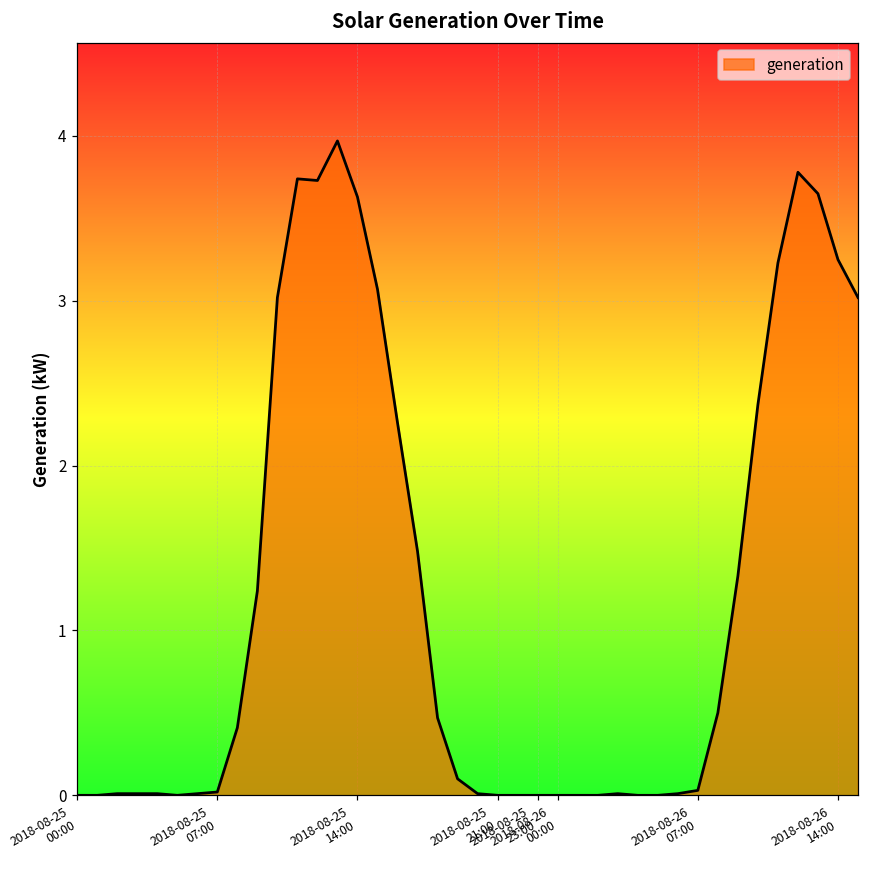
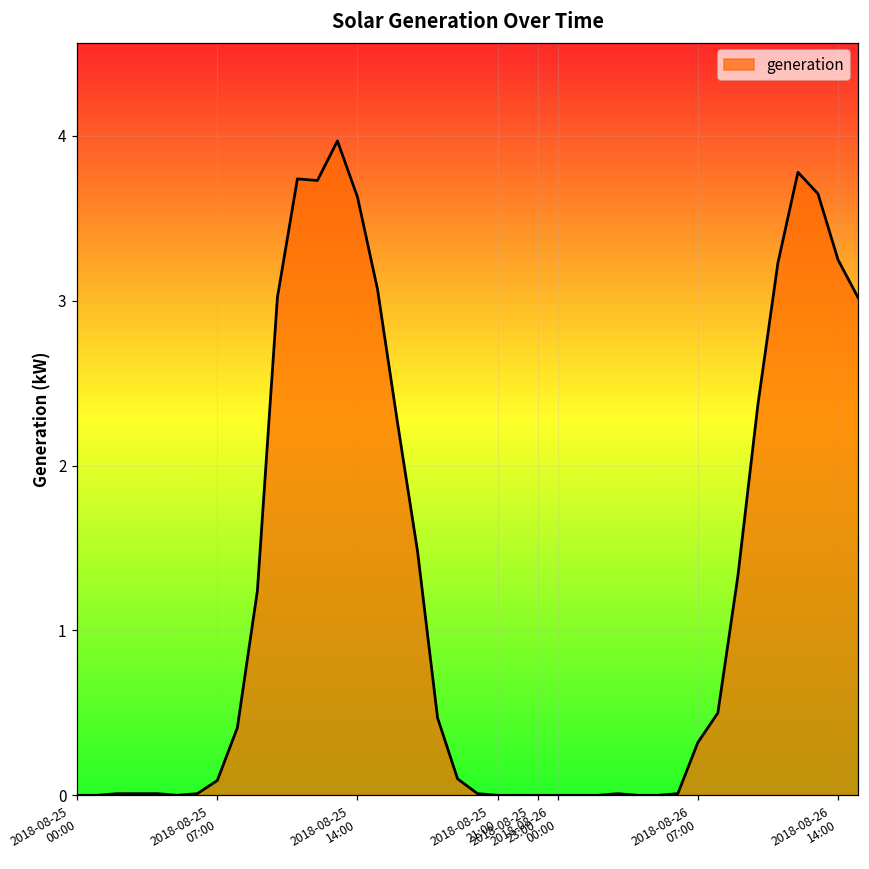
  {
    "2018-08-25 00:00": 0.00,
-   "2018-08-25 07:00": 0.02,
+   "2018-08-25 07:00": 0.09,
    "2018-08-25 14:00": 3.63,
    "2018-08-25 21:00": 0.00,
    "2018-08-25 23:00": 0.00,
    "2018-08-26 00:00": 0.00,
-   "2018-08-26 07:00": 0.03,
+   "2018-08-26 07:00": 0.32,
    "2018-08-26 14:00": 3.25
  }
